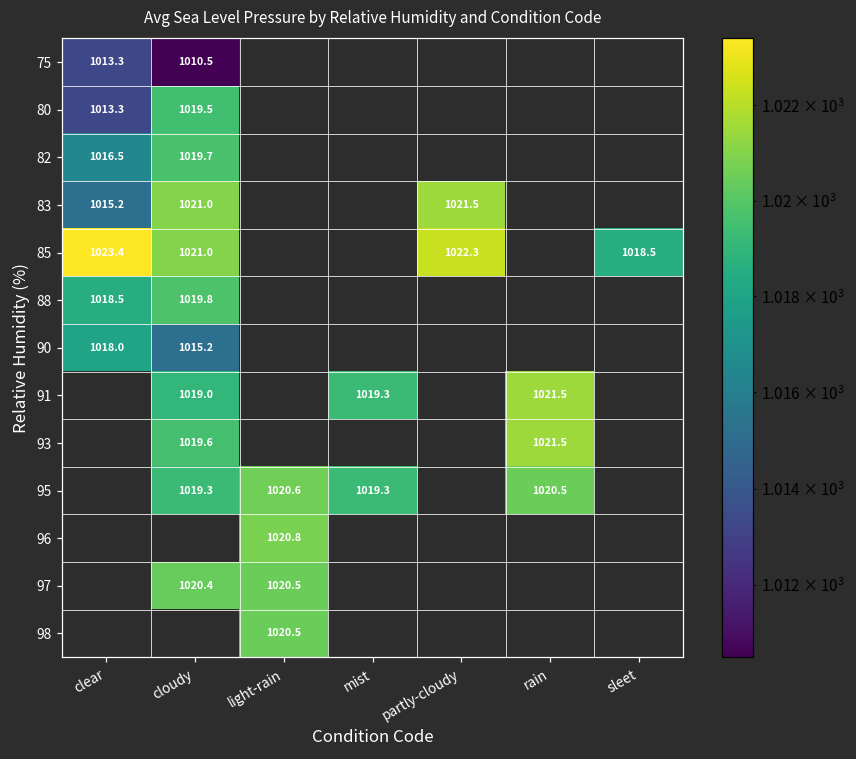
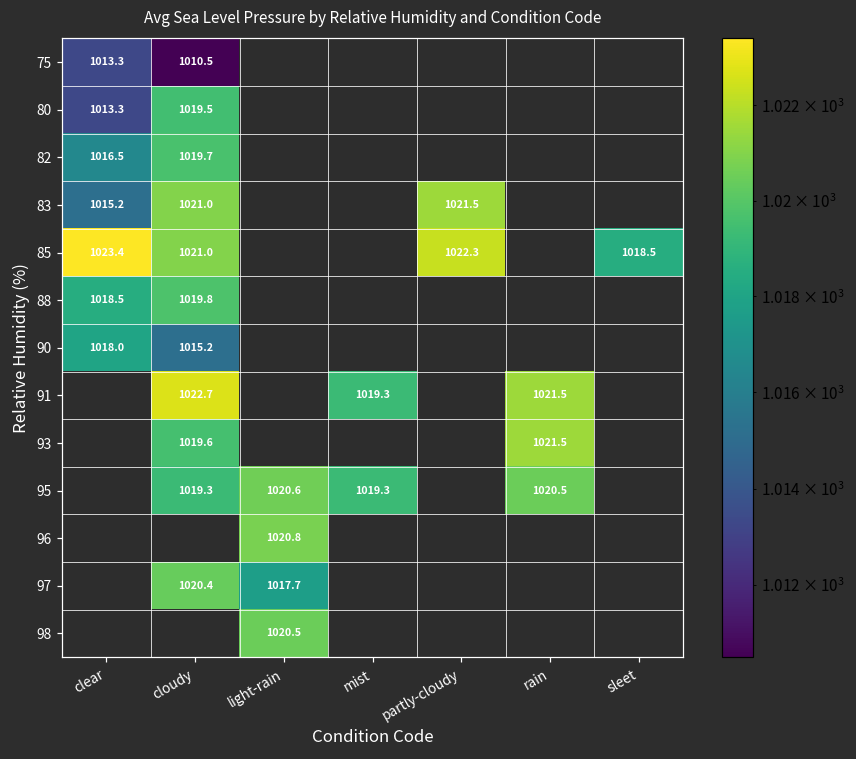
  {
    "75": {
      "clear": 1013.3,
      "cloudy": 1010.5
    },
    "80": {
      "clear": 1013.3,
      "cloudy": 1019.5
    },
    "82": {
      "clear": 1016.5,
      "cloudy": 1019.7
    },
    "83": {
      "clear": 1015.2,
      "cloudy": 1021.0,
      "partly-cloudy": 1021.5
    },
    "85": {
      "clear": 1023.4,
      "cloudy": 1021.0,
      "partly-cloudy": 1022.3,
      "sleet": 1018.5
    },
    "88": {
      "clear": 1018.5,
      "cloudy": 1019.8
    },
    "90": {
      "clear": 1018.0,
      "cloudy": 1015.2
    },
    "91": {
-     "cloudy": 1019.0,
+     "cloudy": 1022.7,
      "mist": 1019.3,
      "rain": 1021.5
    },
    "93": {
      "cloudy": 1019.6,
      "rain": 1021.5
    },
    "95": {
      "cloudy": 1019.3,
      "light-rain": 1020.6,
      "mist": 1019.3,
      "rain": 1020.5
    },
    "96": {
      "light-rain": 1020.8
    },
    "97": {
      "cloudy": 1020.4,
-     "light-rain": 1020.5
+     "light-rain": 1017.7
    },
    "98": {
      "light-rain": 1020.5
    }
  }
